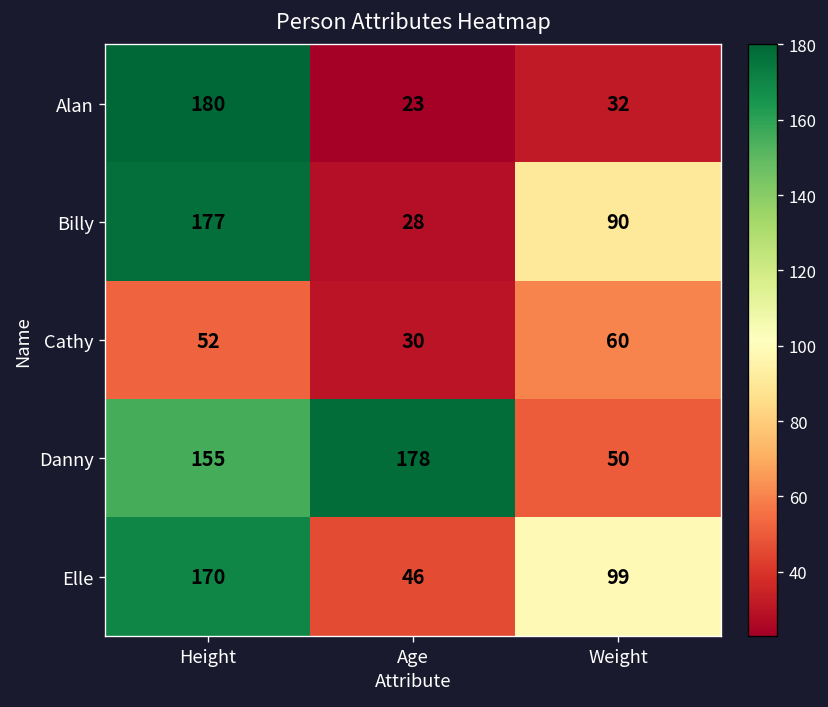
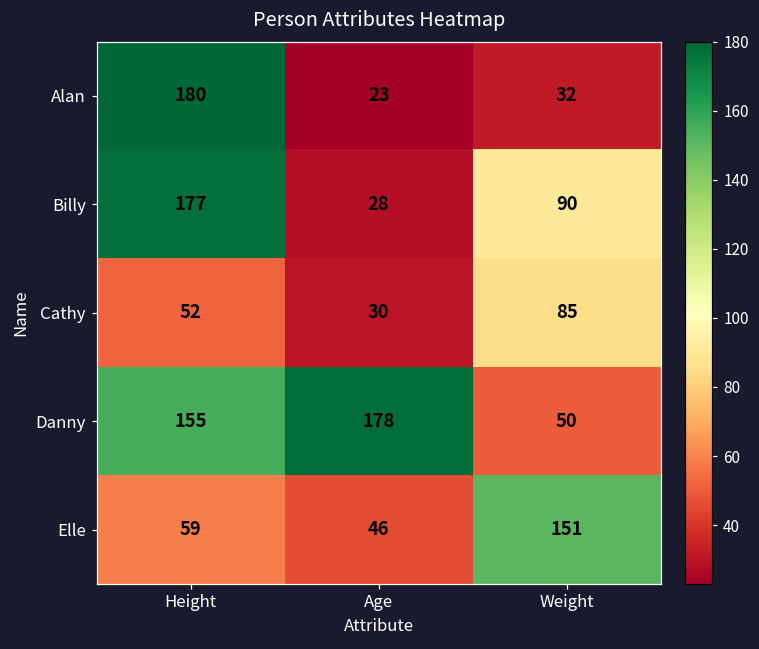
  {
    "Alan": {
      "Height": 180,
      "Age": 23,
      "Weight": 32
    },
    "Billy": {
      "Height": 177,
      "Age": 28,
      "Weight": 90
    },
    "Cathy": {
      "Height": 52,
      "Age": 30,
-     "Weight": 60
+     "Weight": 85
    },
    "Danny": {
      "Height": 155,
      "Age": 178,
      "Weight": 50
    },
    "Elle": {
-     "Height": 170,
+     "Height": 59,
      "Age": 46,
-     "Weight": 99
+     "Weight": 151
    }
  }
